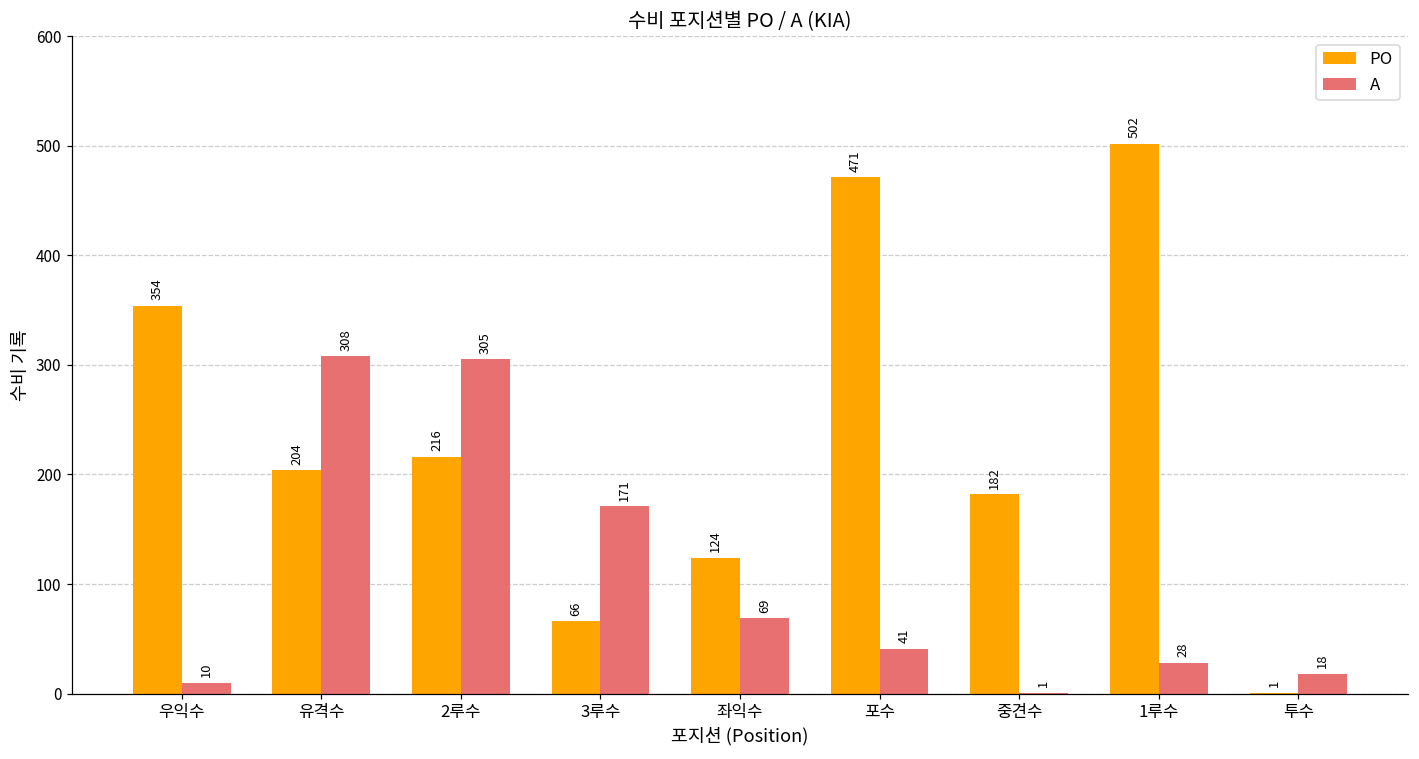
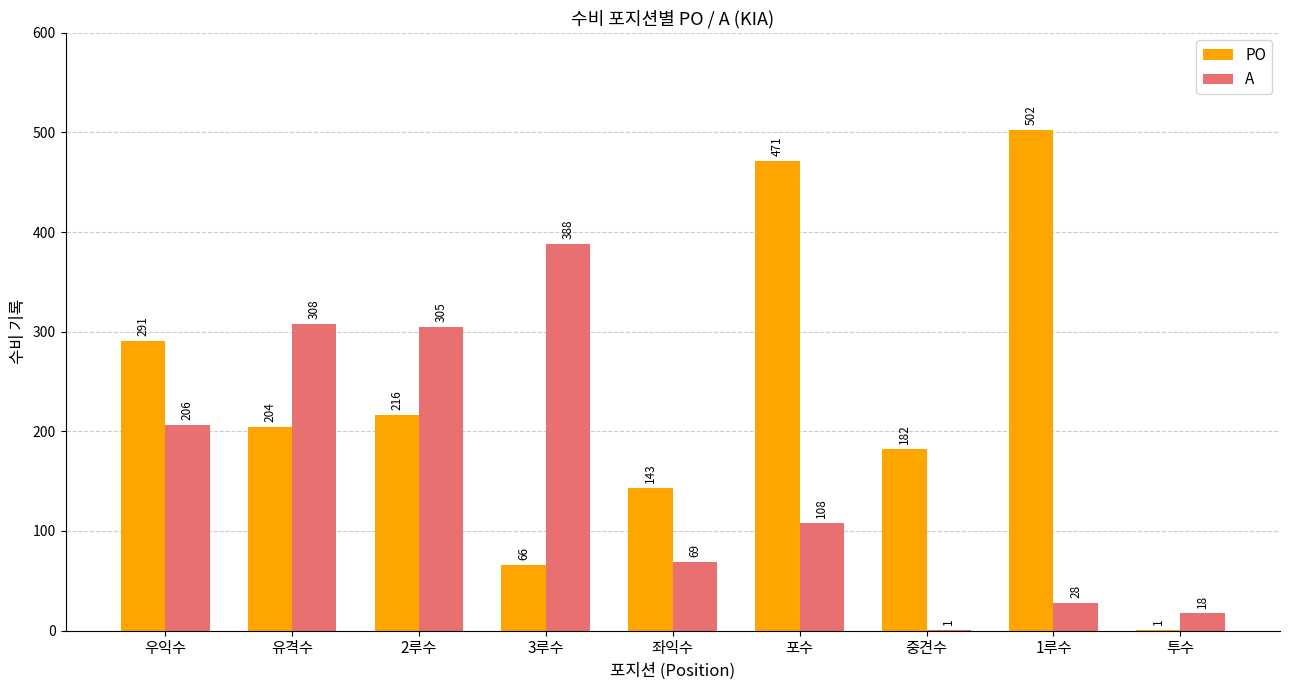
  {
    "PO": {
-     "우익수": 354,
+     "우익수": 291,
      "유격수": 204,
      "2루수": 216,
      "3루수": 66,
-     "좌익수": 124,
+     "좌익수": 143,
      "포수": 471,
      "중견수": 182,
      "1루수": 502,
      "투수": 1
    },
    "A": {
-     "우익수": 10,
+     "우익수": 206,
      "유격수": 308,
      "2루수": 305,
-     "3루수": 171,
+     "3루수": 388,
      "좌익수": 69,
-     "포수": 41,
+     "포수": 108,
      "중견수": 1,
      "1루수": 28,
      "투수": 18
    }
  }
